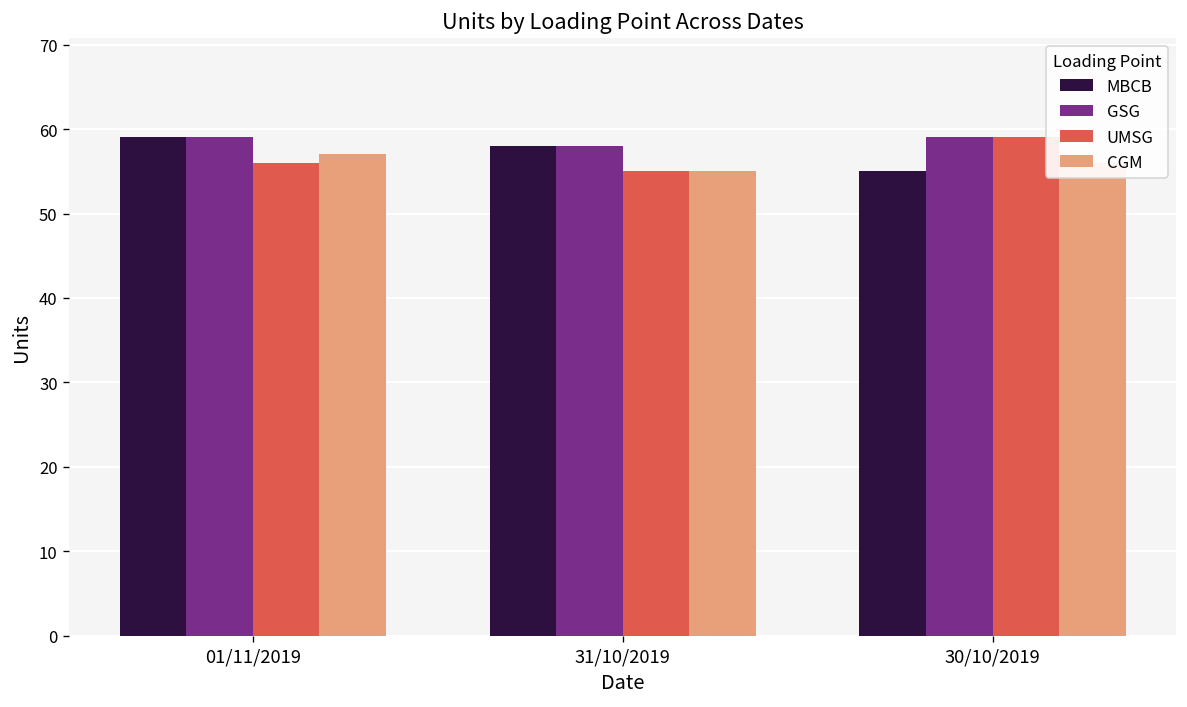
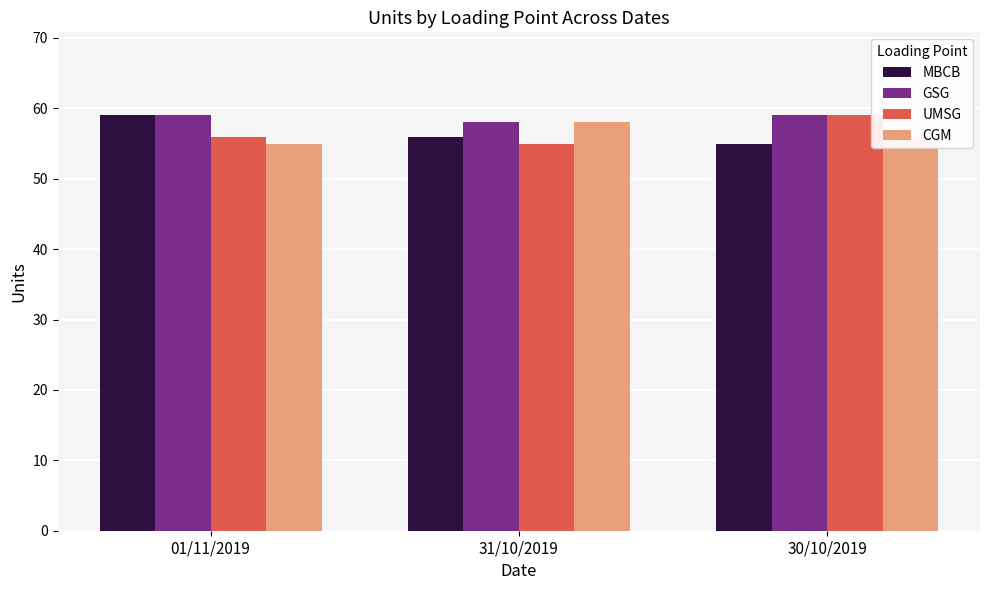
  {
    "MBCB": {
      "01/11/2019": 59,
-     "31/10/2019": 58,
+     "31/10/2019": 56,
      "30/10/2019": 55
    },
    "GSG": {
      "01/11/2019": 59,
      "31/10/2019": 58,
      "30/10/2019": 59
    },
    "UMSG": {
      "01/11/2019": 56,
      "31/10/2019": 55,
      "30/10/2019": 59
    },
    "CGM": {
-     "01/11/2019": 57,
-     "31/10/2019": 55
+     "01/11/2019": 55,
+     "31/10/2019": 58
    }
  }
